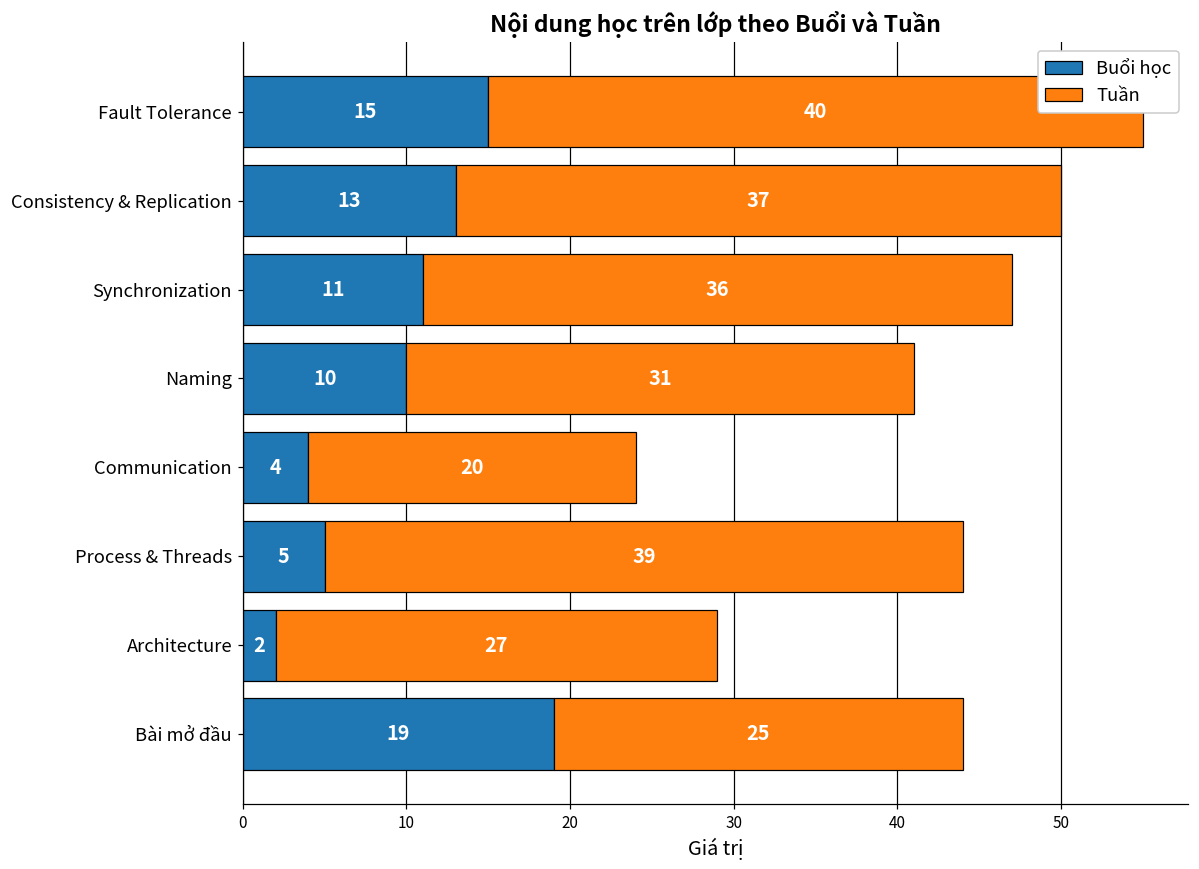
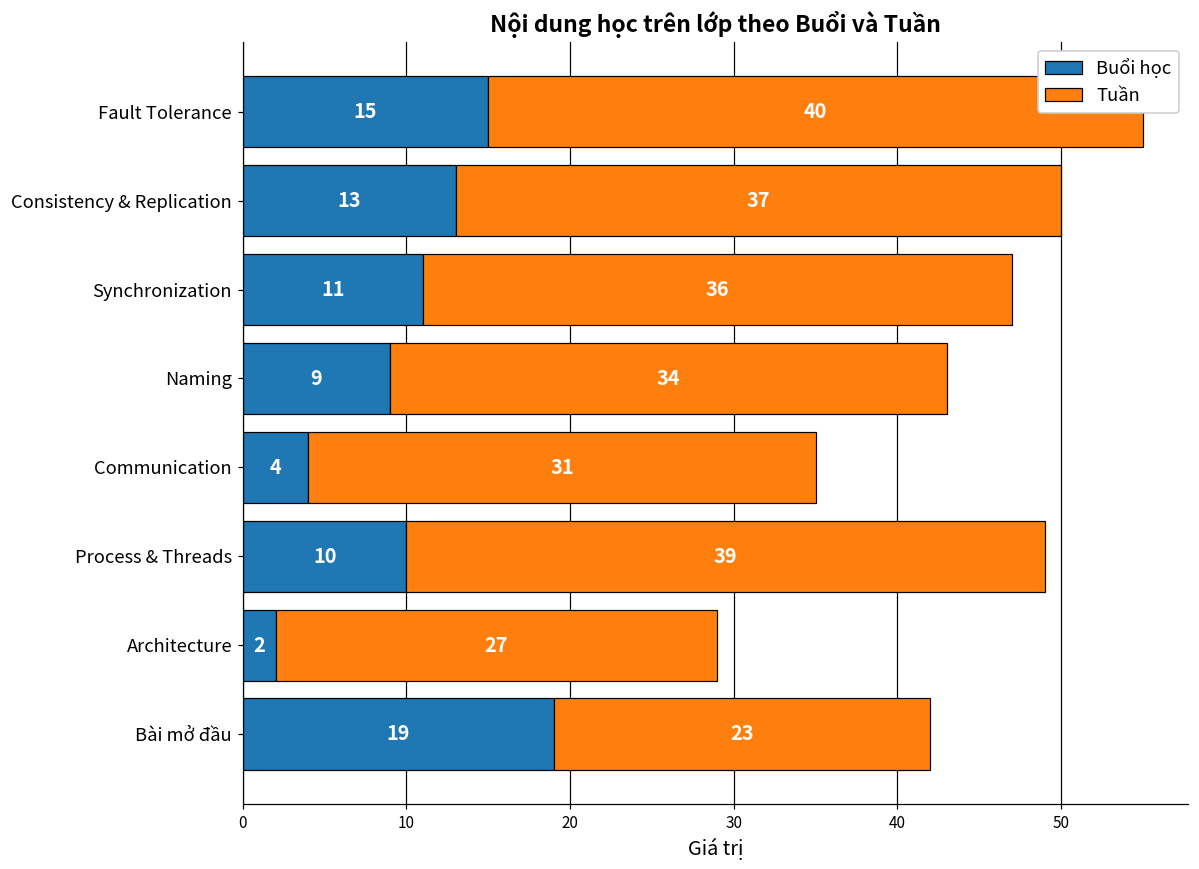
  {
    "Buổi học": {
      "Fault Tolerance": 15,
      "Consistency & Replication": 13,
      "Synchronization": 11,
-     "Naming": 10,
+     "Naming": 9,
      "Communication": 4,
-     "Process & Threads": 5,
+     "Process & Threads": 10,
      "Architecture": 2,
      "Bài mở đầu": 19
    },
    "Tuần": {
      "Consistency & Replication": 37,
      "Synchronization": 36,
-     "Naming": 31,
-     "Communication": 20,
+     "Naming": 34,
+     "Communication": 31,
      "Process & Threads": 39,
      "Architecture": 27,
-     "Bài mở đầu": 25
+     "Bài mở đầu": 23
    }
  }
